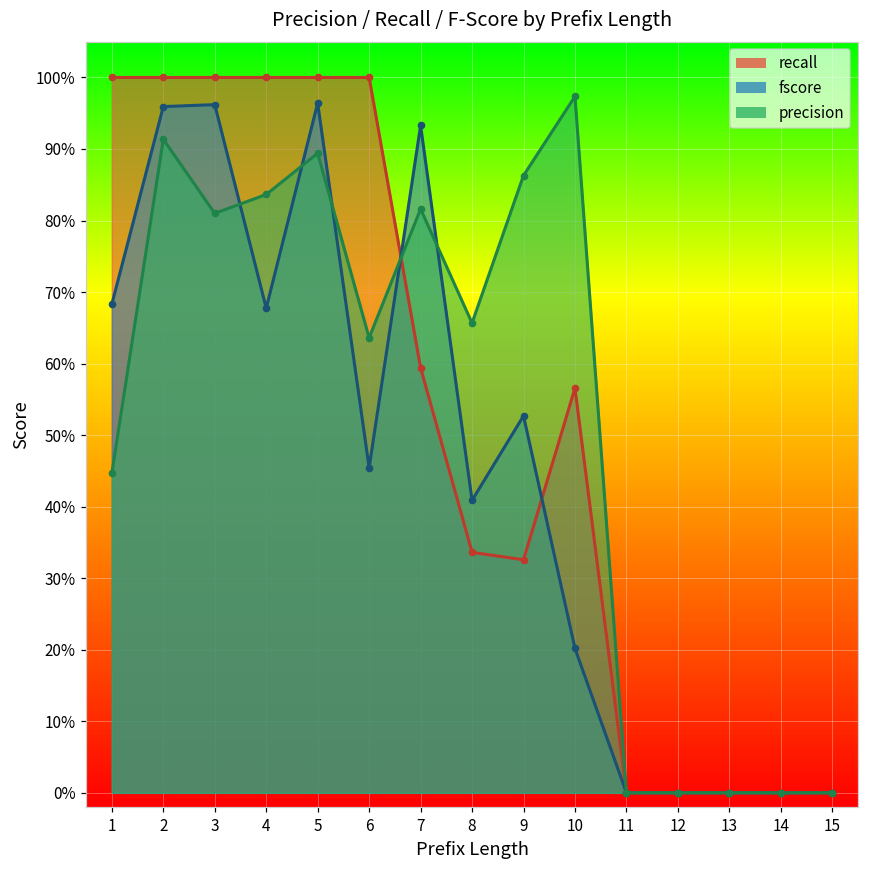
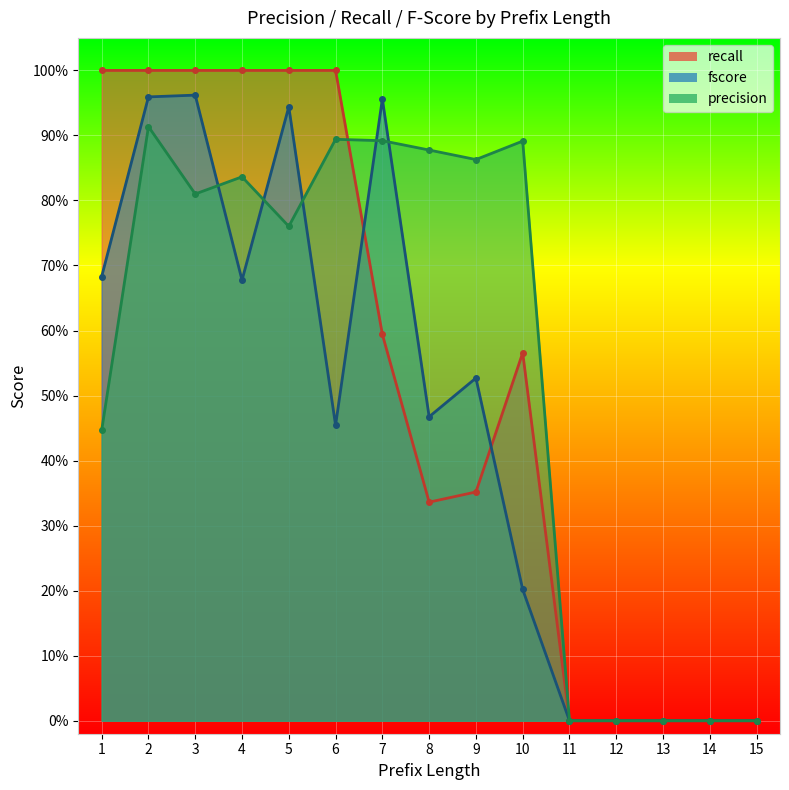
  {
    "recall": {
      "1": "100%",
      "2": "100%",
      "3": "100%",
      "4": "100%",
      "5": "100%",
      "6": "100%",
      "7": "59%",
      "8": "34%",
-     "9": "33%",
+     "9": "35%",
      "10": "57%"
    },
    "fscore": {
      "1": "68%",
      "2": "96%",
      "3": "96%",
      "4": "68%",
-     "5": "96%",
+     "5": "94%",
      "6": "45%",
-     "7": "93%",
-     "8": "41%",
+     "7": "96%",
+     "8": "47%",
      "9": "53%",
      "10": "20%"
    },
    "precision": {
      "1": "45%",
      "2": "91%",
      "3": "81%",
      "4": "84%",
-     "5": "89%",
-     "6": "64%",
-     "7": "82%",
-     "8": "66%",
+     "5": "76%",
+     "6": "89%",
+     "7": "89%",
+     "8": "88%",
      "9": "86%",
-     "10": "97%"
+     "10": "89%"
    }
  }
